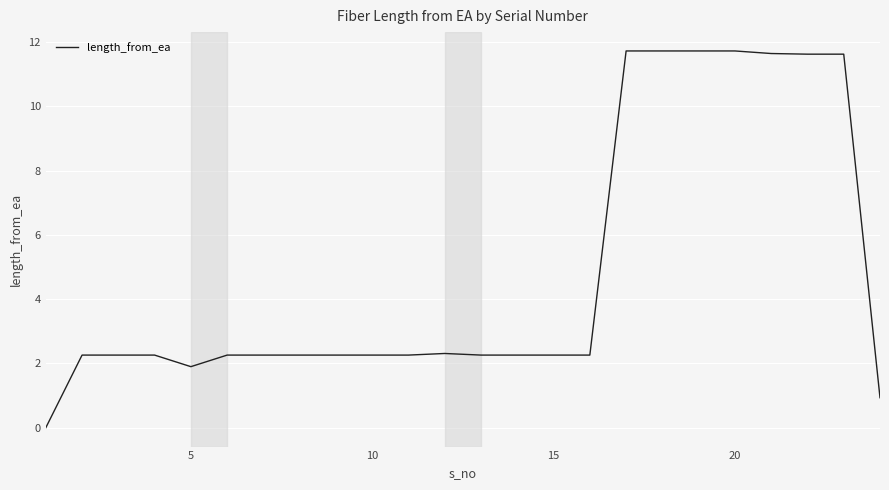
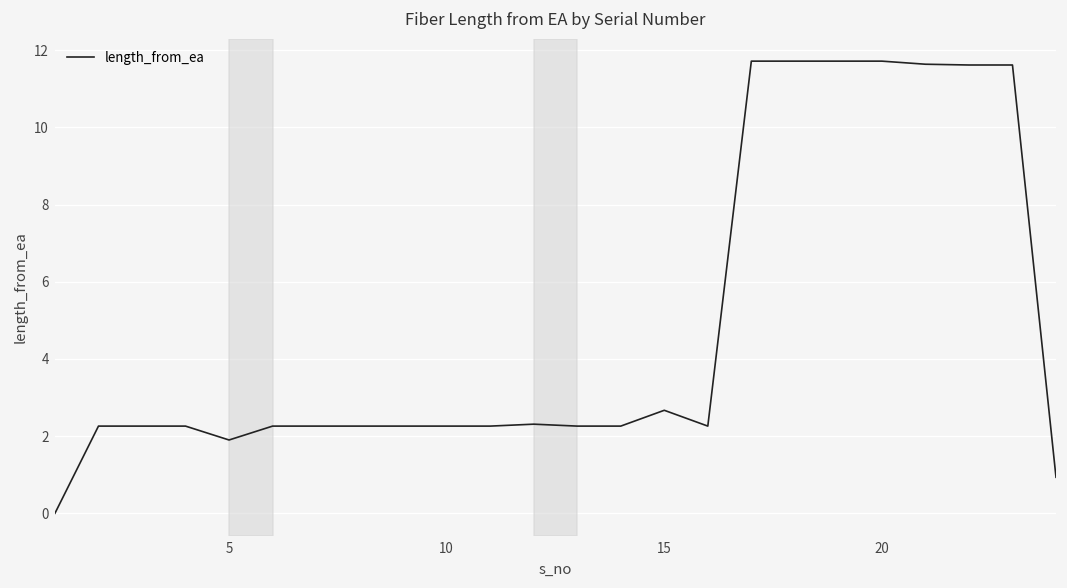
  {
    "5": 1.9,
    "10": 2.3,
-   "15": 2.3,
+   "15": 2.7,
    "20": 11.7
  }
